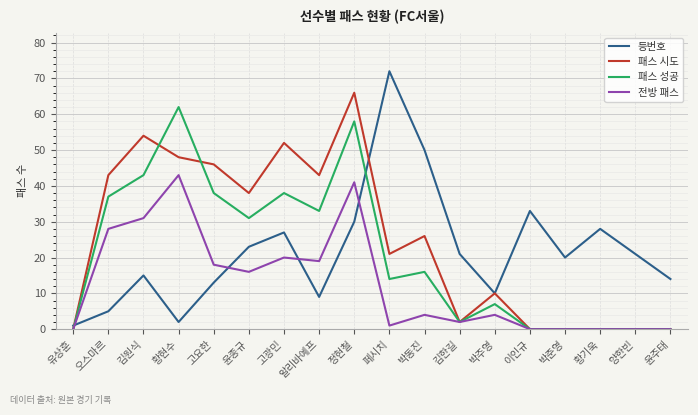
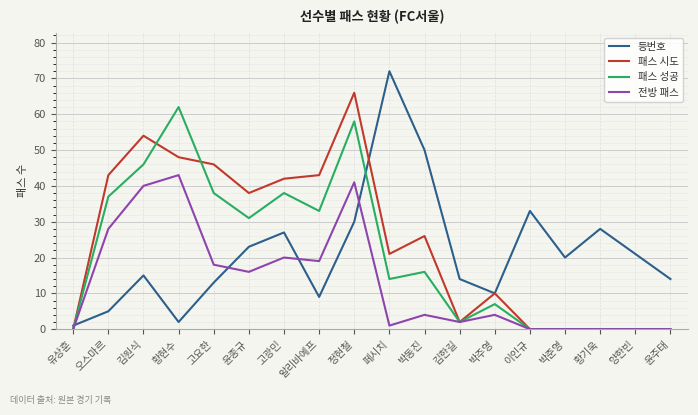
  {
    "등번호": {
      "유상훈": 1,
      "오스마르": 5,
      "김원식": 15,
      "황현수": 2,
      "고요한": 13,
      "윤종규": 23,
      "고광민": 27,
      "알리바예프": 9,
      "정현철": 30,
      "페시치": 72,
      "박동진": 50,
-     "김한길": 21,
+     "김한길": 14,
      "이인규": 33,
      "박준영": 20,
      "황기욱": 28,
      "양한빈": 21,
      "윤주태": 14
    },
    "패스 시도": {
      "오스마르": 43,
      "김원식": 54,
      "황현수": 48,
      "고요한": 46,
      "윤종규": 38,
-     "고광민": 52,
+     "고광민": 42,
      "알리바예프": 43,
      "정현철": 66,
      "페시치": 21,
      "박동진": 26
    },
    "패스 성공": {
      "오스마르": 37,
-     "김원식": 43,
+     "김원식": 46,
      "황현수": 62,
      "고요한": 38,
      "윤종규": 31,
      "고광민": 38,
      "알리바예프": 33,
      "정현철": 58,
      "페시치": 14,
      "박동진": 16,
      "박주영": 7
    },
    "전방 패스": {
      "오스마르": 28,
-     "김원식": 31,
+     "김원식": 40,
      "황현수": 43,
      "고요한": 18,
      "윤종규": 16,
      "고광민": 20,
      "알리바예프": 19,
      "정현철": 41,
      "페시치": 1,
      "박동진": 4,
      "박주영": 4
    }
  }
